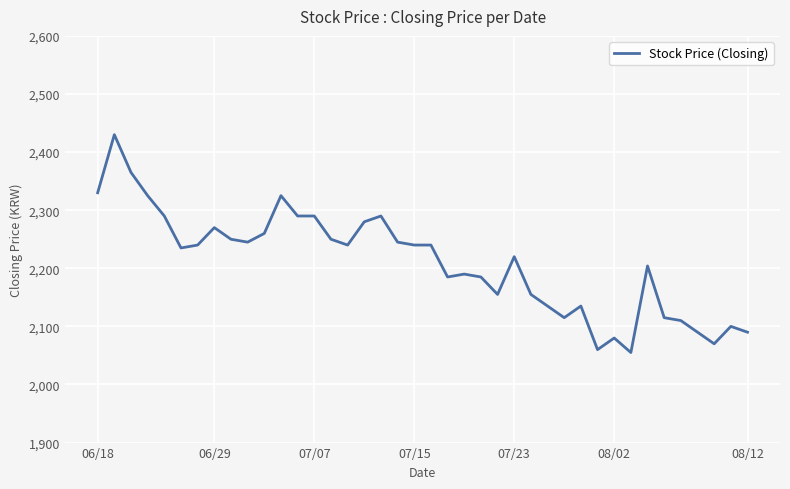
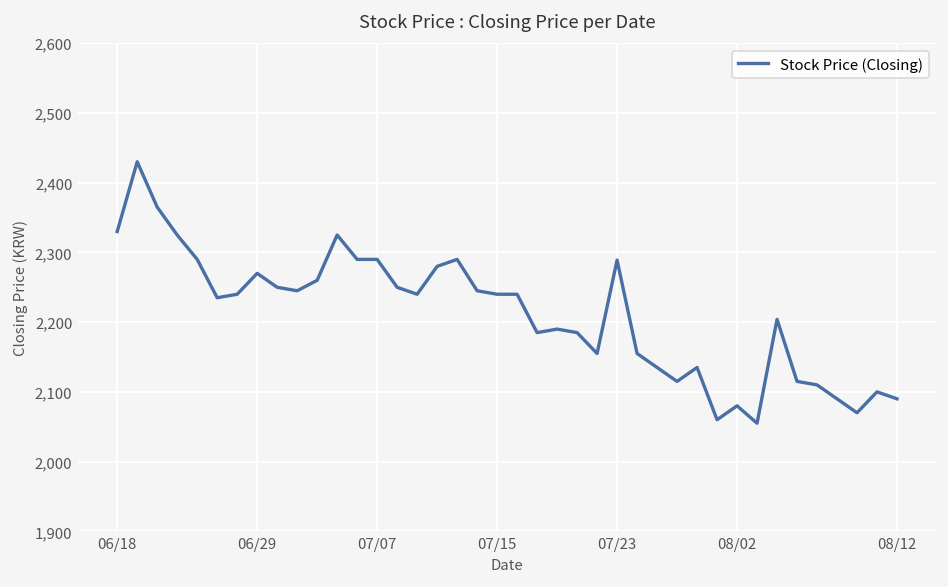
  {
    "06/18": "2,330",
    "06/29": "2,270",
    "07/07": "2,290",
    "07/15": "2,240",
-   "07/23": "2,220",
+   "07/23": "2,290",
    "08/02": "2,080",
    "08/12": "2,090"
  }
